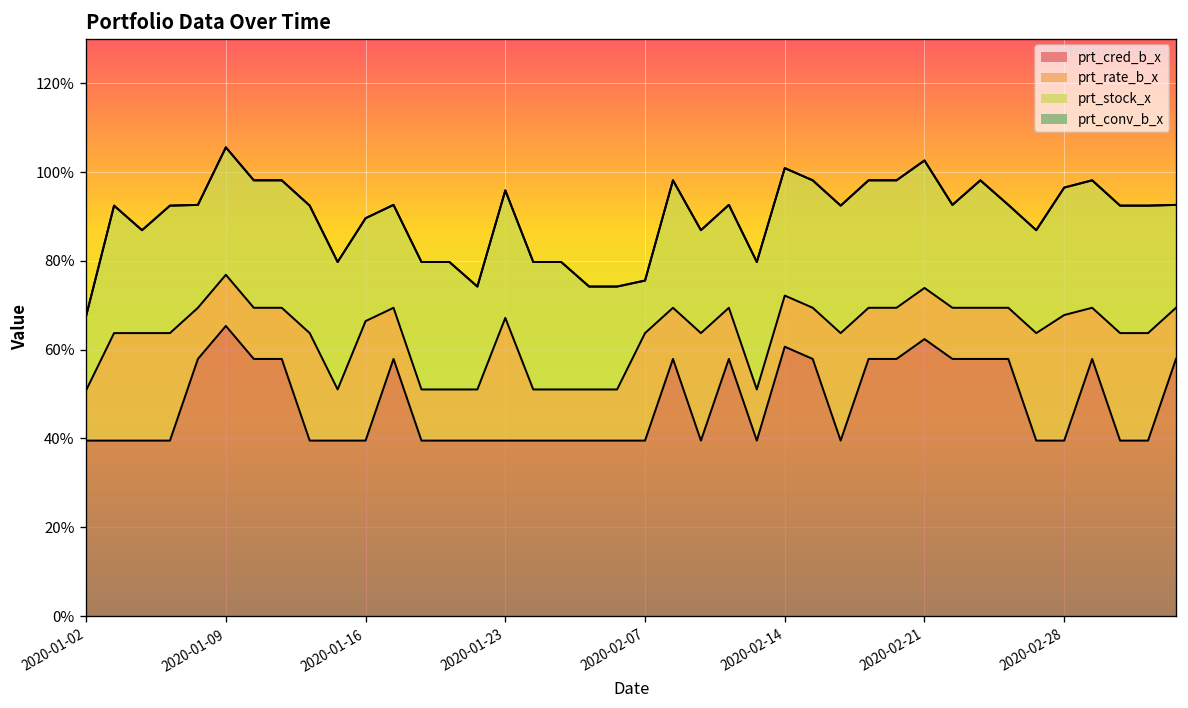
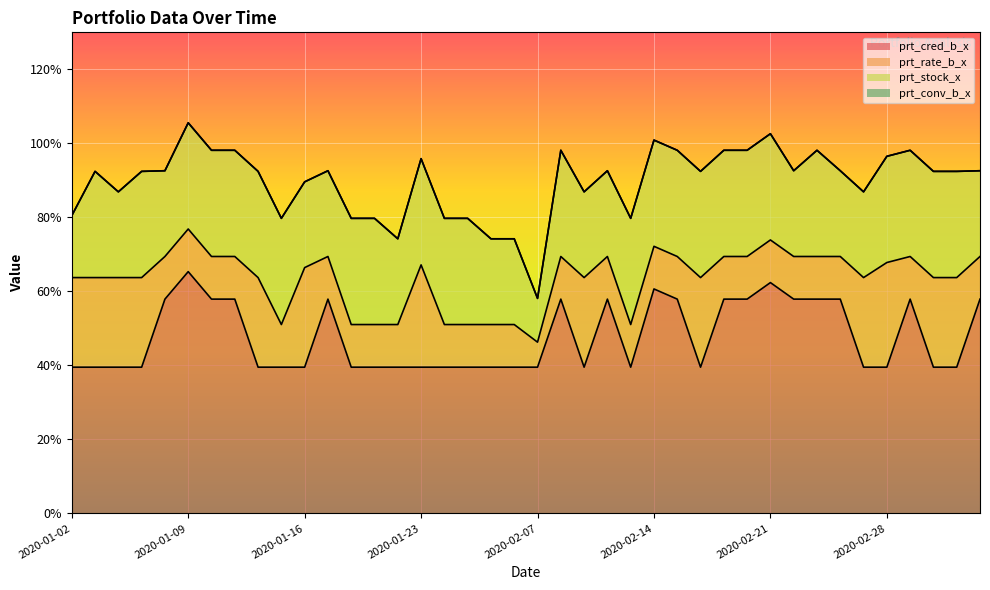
  {
    "prt_cred_b_x": {
      "2020-01-02": "40%",
      "2020-01-09": "65%",
      "2020-01-16": "40%",
      "2020-01-23": "40%",
      "2020-02-07": "40%",
      "2020-02-14": "61%",
      "2020-02-21": "62%",
      "2020-02-28": "40%"
    },
    "prt_rate_b_x": {
-     "2020-01-02": "11%",
+     "2020-01-02": "24%",
      "2020-01-09": "12%",
      "2020-01-16": "27%",
      "2020-01-23": "28%",
-     "2020-02-07": "24%",
+     "2020-02-07": "7%",
      "2020-02-14": "12%",
      "2020-02-21": "12%",
      "2020-02-28": "28%"
    }
  }
